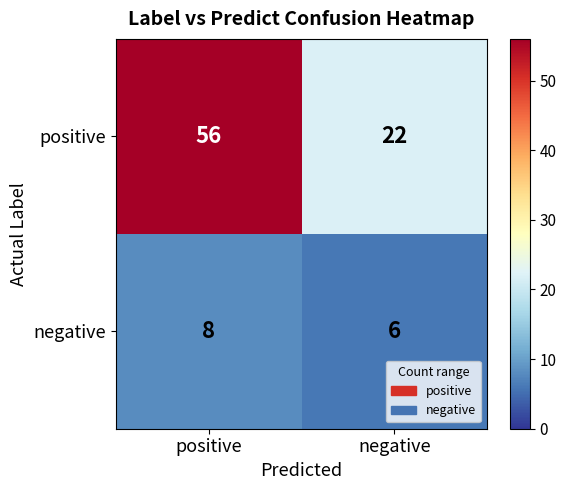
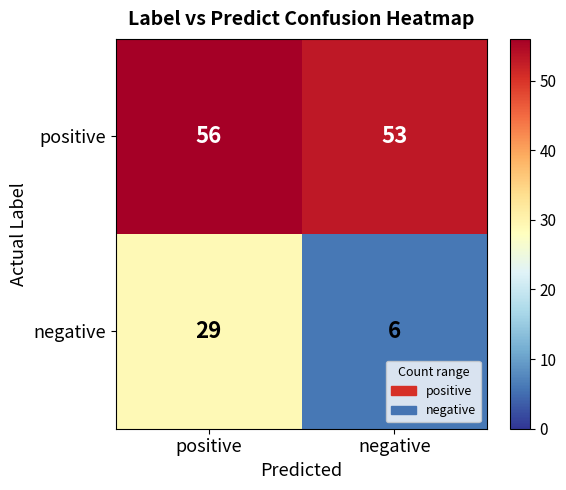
  {
    "positive": {
      "positive": 56,
-     "negative": 22
+     "negative": 53
    },
    "negative": {
-     "positive": 8,
+     "positive": 29,
      "negative": 6
    }
  }
